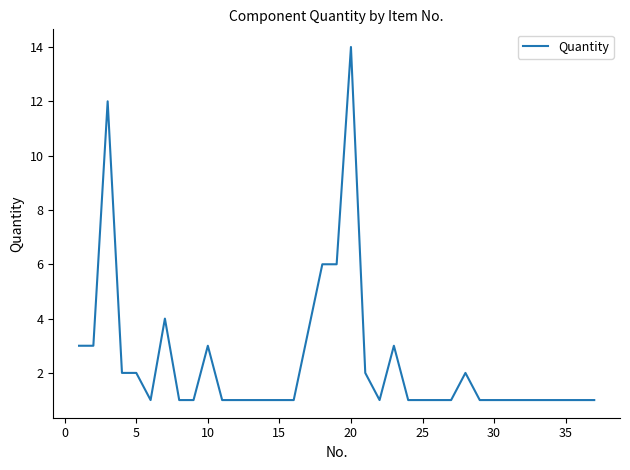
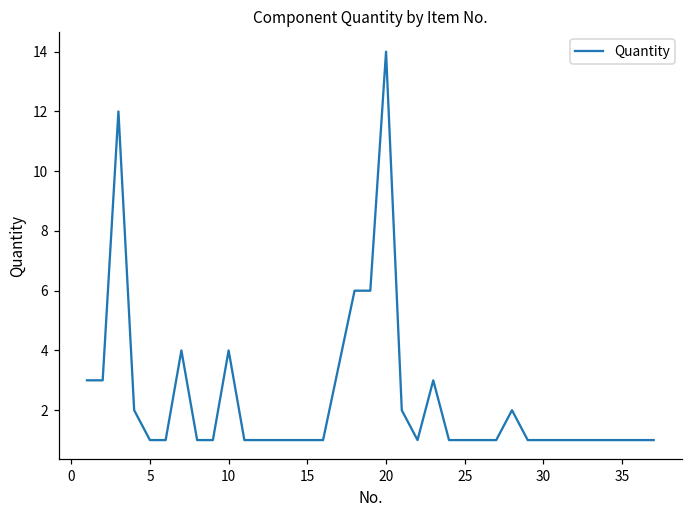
  {
-   "5": 2,
-   "10": 3,
+   "5": 1,
+   "10": 4,
    "15": 1,
    "20": 14,
    "25": 1,
    "30": 1,
    "35": 1
  }
